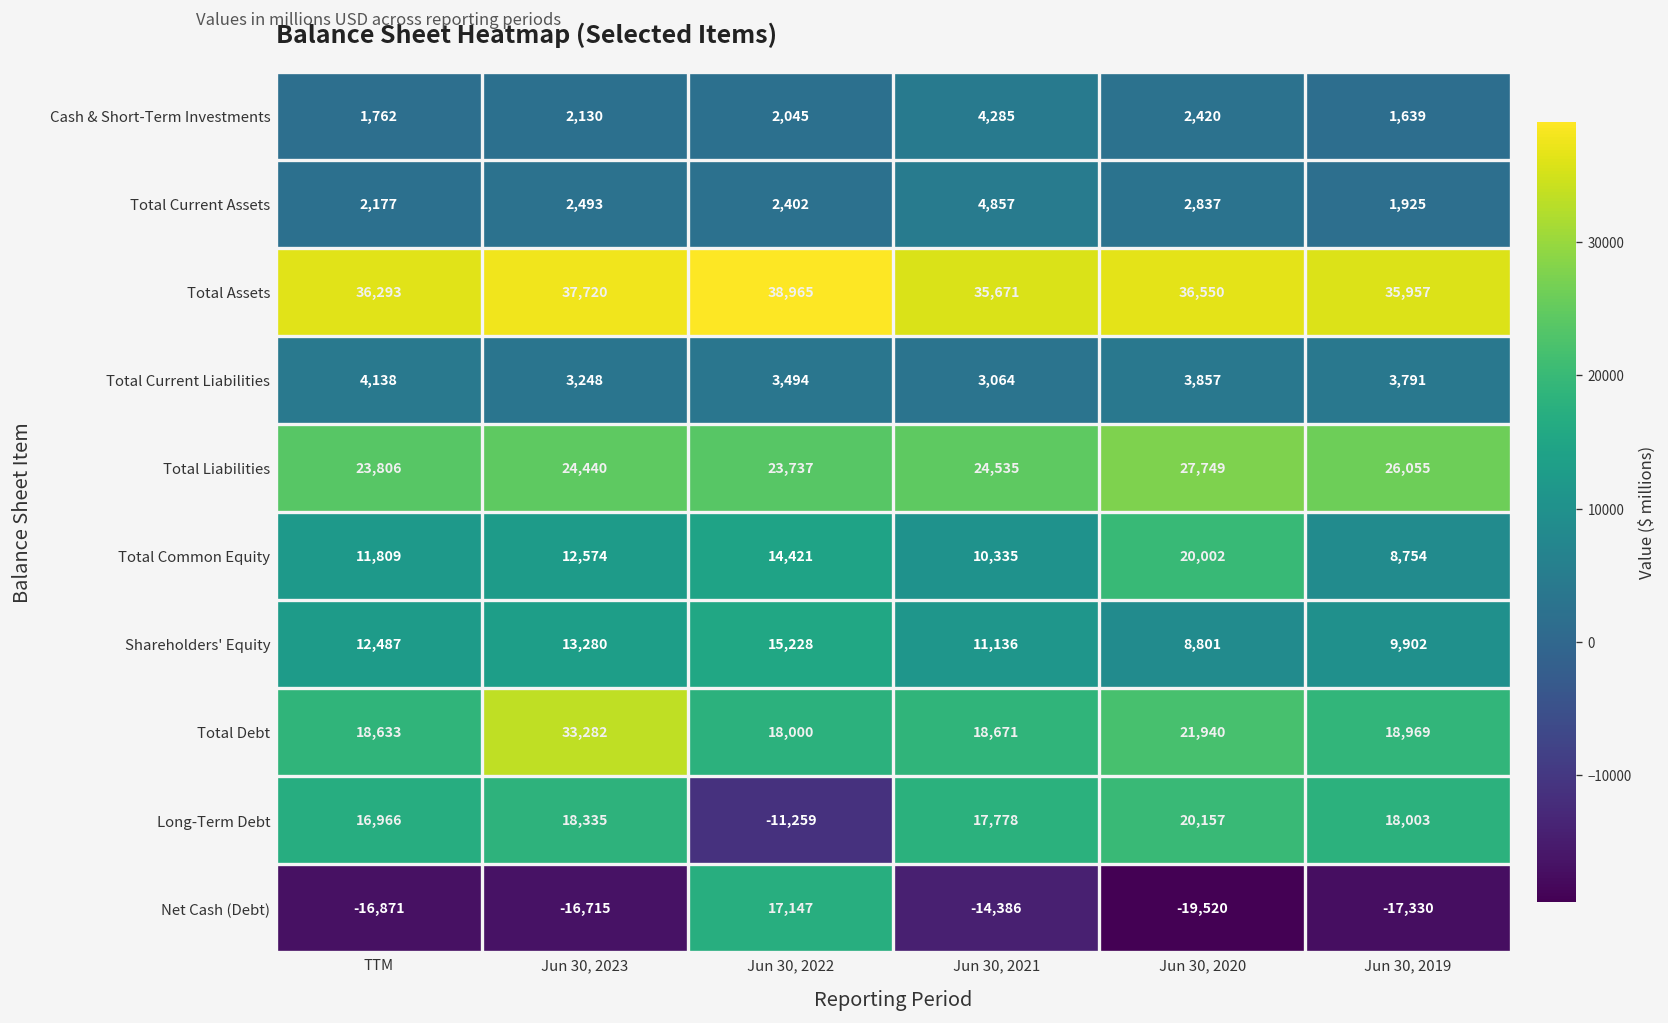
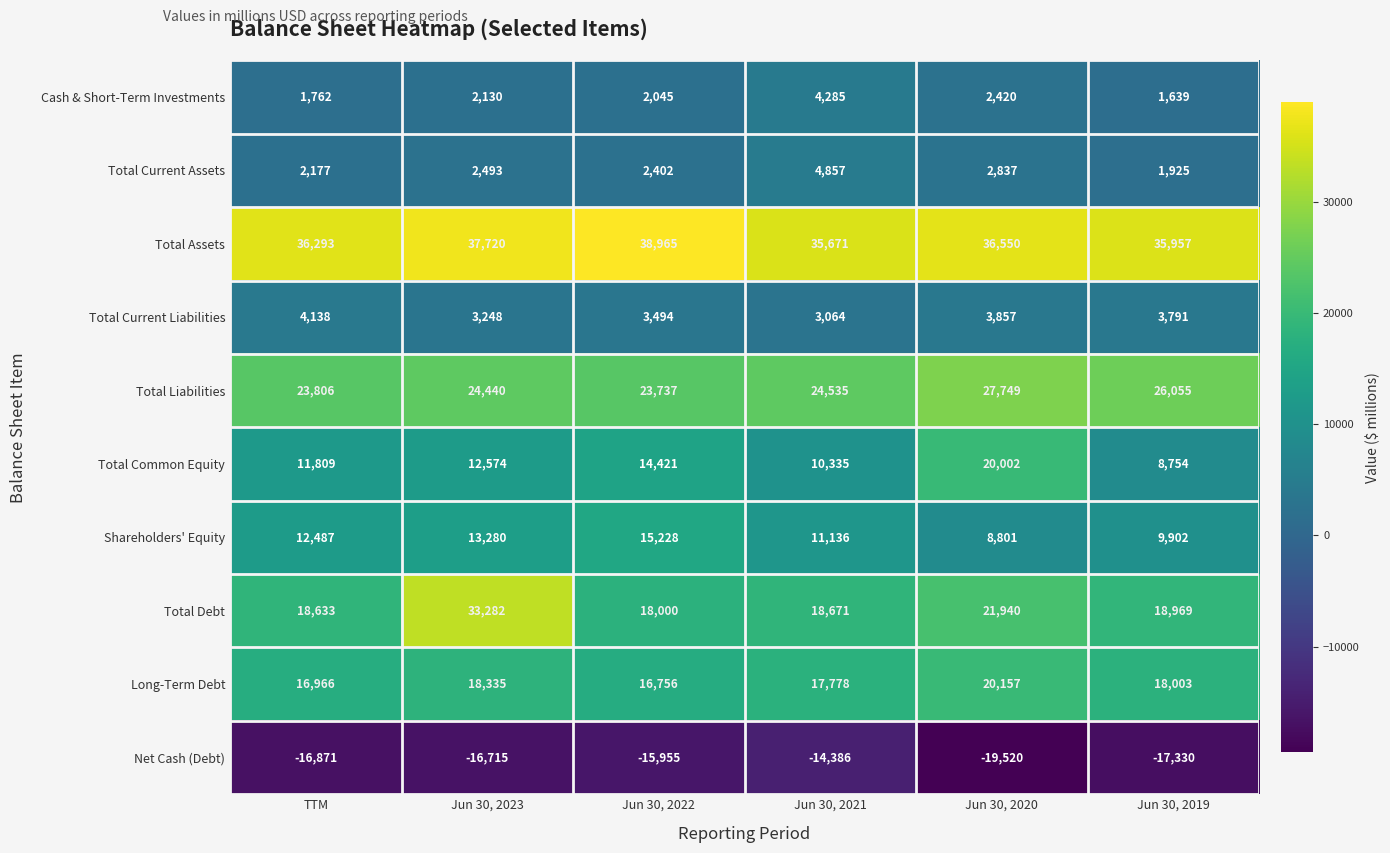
  {
    "Cash & Short-Term Investments": {
      "TTM": "1,762",
      "Jun 30, 2023": "2,130",
      "Jun 30, 2022": "2,045",
      "Jun 30, 2021": "4,285",
      "Jun 30, 2020": "2,420",
      "Jun 30, 2019": "1,639"
    },
    "Total Current Assets": {
      "TTM": "2,177",
      "Jun 30, 2023": "2,493",
      "Jun 30, 2022": "2,402",
      "Jun 30, 2021": "4,857",
      "Jun 30, 2020": "2,837",
      "Jun 30, 2019": "1,925"
    },
    "Total Assets": {
      "TTM": "36,293",
      "Jun 30, 2023": "37,720",
      "Jun 30, 2022": "38,965",
      "Jun 30, 2021": "35,671",
      "Jun 30, 2020": "36,550",
      "Jun 30, 2019": "35,957"
    },
    "Total Current Liabilities": {
      "TTM": "4,138",
      "Jun 30, 2023": "3,248",
      "Jun 30, 2022": "3,494",
      "Jun 30, 2021": "3,064",
      "Jun 30, 2020": "3,857",
      "Jun 30, 2019": "3,791"
    },
    "Total Liabilities": {
      "TTM": "23,806",
      "Jun 30, 2023": "24,440",
      "Jun 30, 2022": "23,737",
      "Jun 30, 2021": "24,535",
      "Jun 30, 2020": "27,749",
      "Jun 30, 2019": "26,055"
    },
    "Total Common Equity": {
      "TTM": "11,809",
      "Jun 30, 2023": "12,574",
      "Jun 30, 2022": "14,421",
      "Jun 30, 2021": "10,335",
      "Jun 30, 2020": "20,002",
      "Jun 30, 2019": "8,754"
    },
    "Shareholders' Equity": {
      "TTM": "12,487",
      "Jun 30, 2023": "13,280",
      "Jun 30, 2022": "15,228",
      "Jun 30, 2021": "11,136",
      "Jun 30, 2020": "8,801",
      "Jun 30, 2019": "9,902"
    },
    "Total Debt": {
      "TTM": "18,633",
      "Jun 30, 2023": "33,282",
      "Jun 30, 2022": "18,000",
      "Jun 30, 2021": "18,671",
      "Jun 30, 2020": "21,940",
      "Jun 30, 2019": "18,969"
    },
    "Long-Term Debt": {
      "TTM": "16,966",
      "Jun 30, 2023": "18,335",
-     "Jun 30, 2022": "-11,259",
+     "Jun 30, 2022": "16,756",
      "Jun 30, 2021": "17,778",
      "Jun 30, 2020": "20,157",
      "Jun 30, 2019": "18,003"
    },
    "Net Cash (Debt)": {
      "TTM": "-16,871",
      "Jun 30, 2023": "-16,715",
-     "Jun 30, 2022": "17,147",
+     "Jun 30, 2022": "-15,955",
      "Jun 30, 2021": "-14,386",
      "Jun 30, 2020": "-19,520",
      "Jun 30, 2019": "-17,330"
    }
  }
